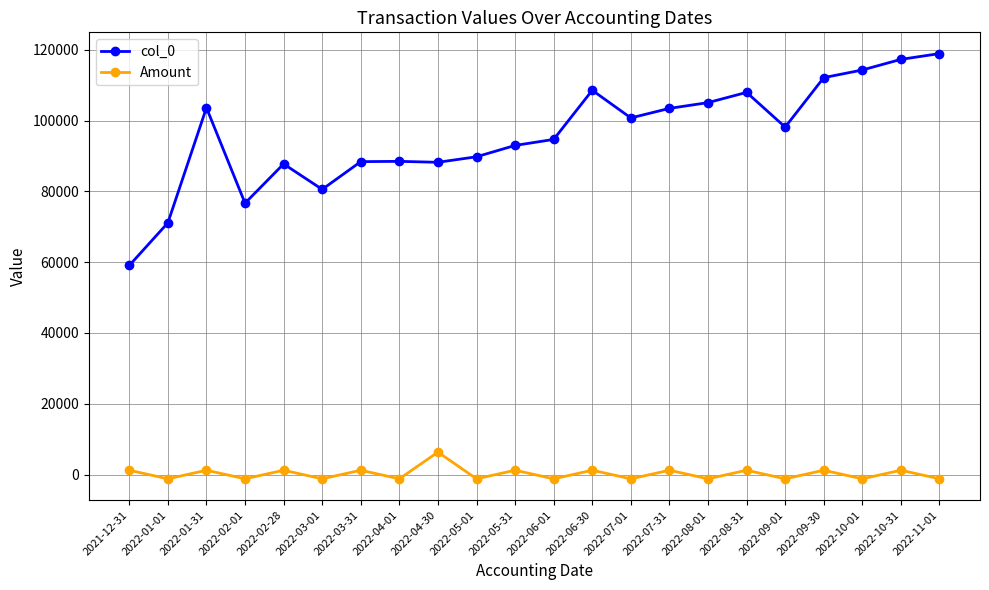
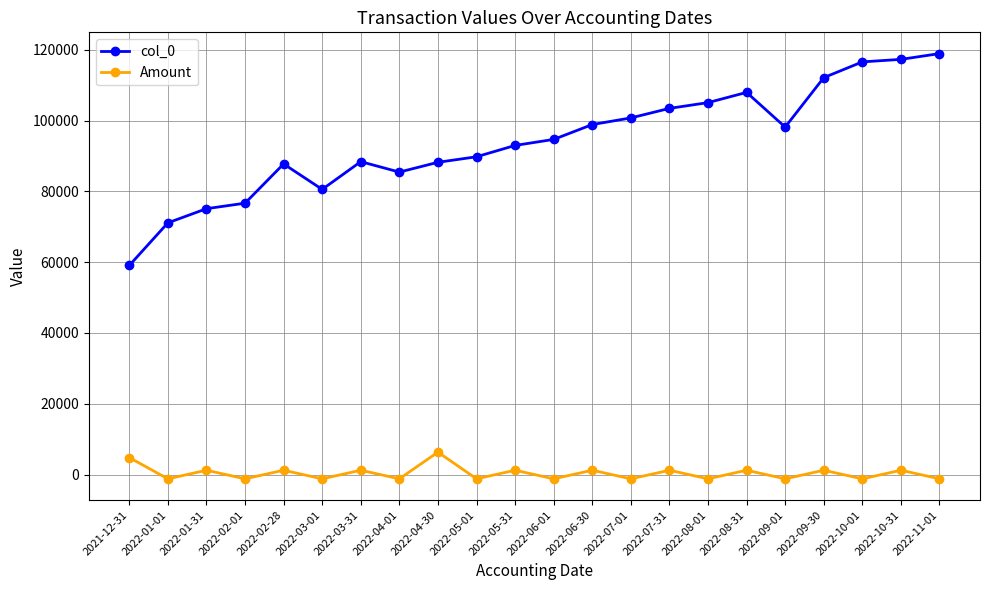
  {
    "col_0": {
      "2021-12-31": 59000,
      "2022-01-01": 71000,
-     "2022-01-31": 104000,
+     "2022-01-31": 75000,
      "2022-02-01": 77000,
      "2022-02-28": 88000,
      "2022-03-01": 81000,
      "2022-03-31": 88000,
-     "2022-04-01": 88000,
+     "2022-04-01": 85000,
      "2022-04-30": 88000,
      "2022-05-01": 90000,
      "2022-05-31": 93000,
      "2022-06-01": 95000,
-     "2022-06-30": 109000,
+     "2022-06-30": 99000,
      "2022-07-01": 101000,
      "2022-07-31": 103000,
      "2022-08-01": 105000,
      "2022-08-31": 108000,
      "2022-09-01": 98000,
      "2022-09-30": 112000,
-     "2022-10-01": 114000,
+     "2022-10-01": 117000,
      "2022-10-31": 117000,
      "2022-11-01": 119000
    },
    "Amount": {
-     "2021-12-31": 1000,
+     "2021-12-31": 5000,
      "2022-01-01": -1000,
      "2022-01-31": 1000,
      "2022-02-01": -1000,
      "2022-02-28": 1000,
      "2022-03-01": -1000,
      "2022-03-31": 1000,
      "2022-04-01": -1000,
      "2022-04-30": 6000,
      "2022-05-01": -1000,
      "2022-05-31": 1000,
      "2022-06-01": -1000,
      "2022-06-30": 1000,
      "2022-07-01": -1000,
      "2022-07-31": 1000,
      "2022-08-01": -1000,
      "2022-08-31": 1000,
      "2022-09-01": -1000,
      "2022-09-30": 1000,
      "2022-10-01": -1000,
      "2022-10-31": 1000,
      "2022-11-01": -1000
    }
  }
